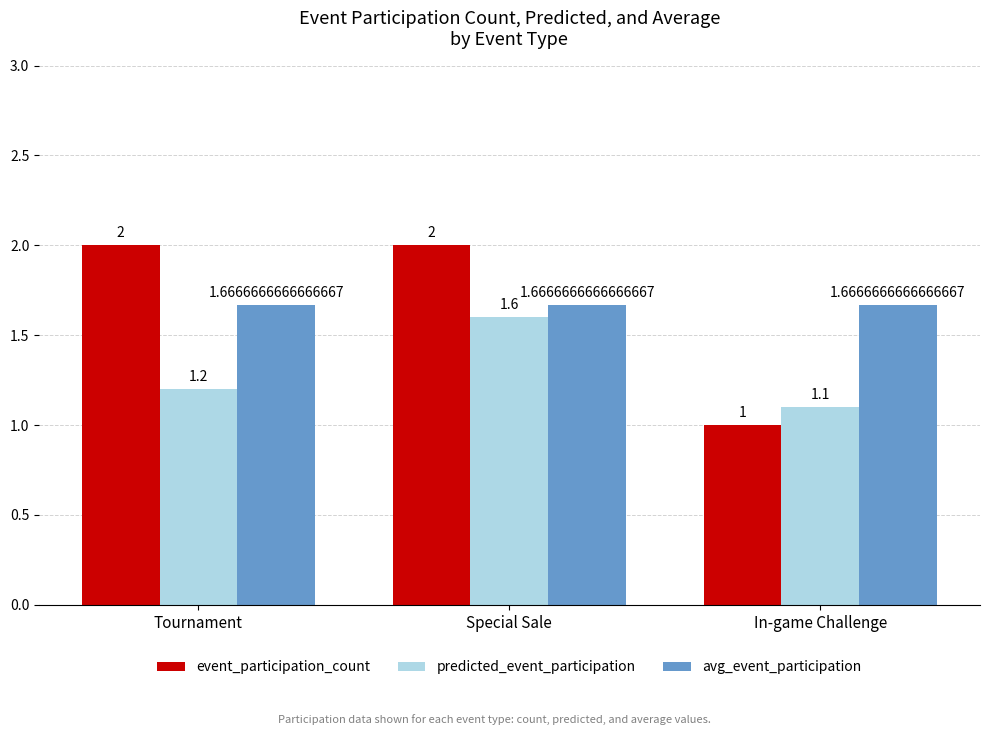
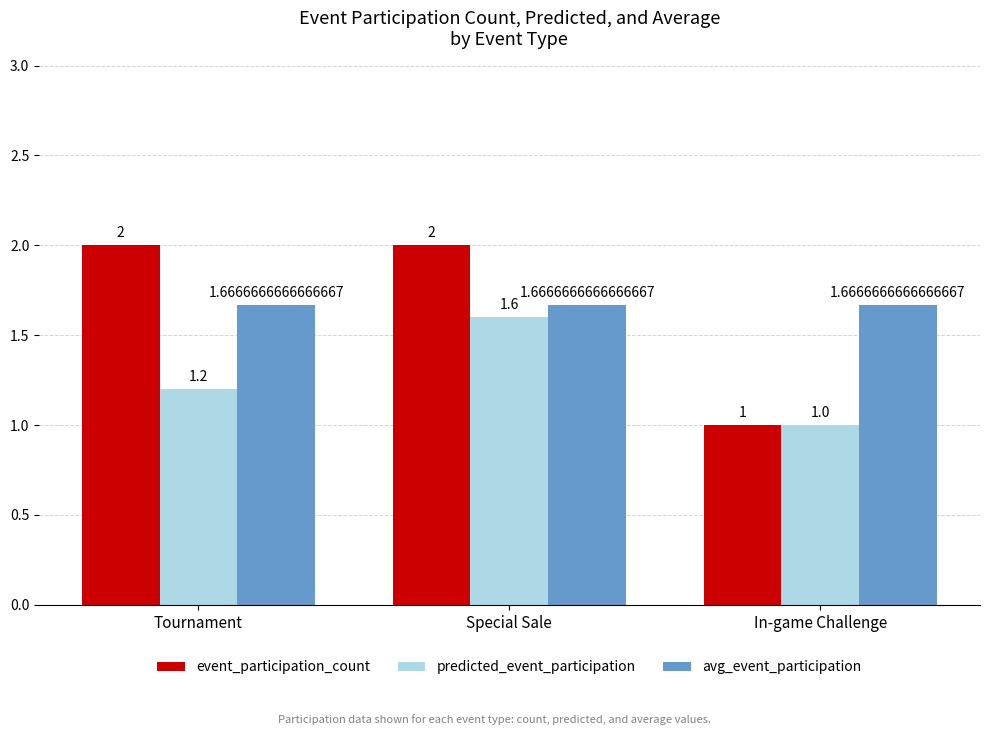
  {
    "event_participation_count": {
      "Tournament": 2,
      "Special Sale": 2,
      "In-game Challenge": 1
    },
    "predicted_event_participation": {
      "Tournament": 1.2,
      "Special Sale": 1.6,
-     "In-game Challenge": 1.1
+     "In-game Challenge": 1.0
    },
    "avg_event_participation": {
      "Tournament": 1.6666666666666667,
      "Special Sale": 1.6666666666666667,
      "In-game Challenge": 1.6666666666666667
    }
  }
